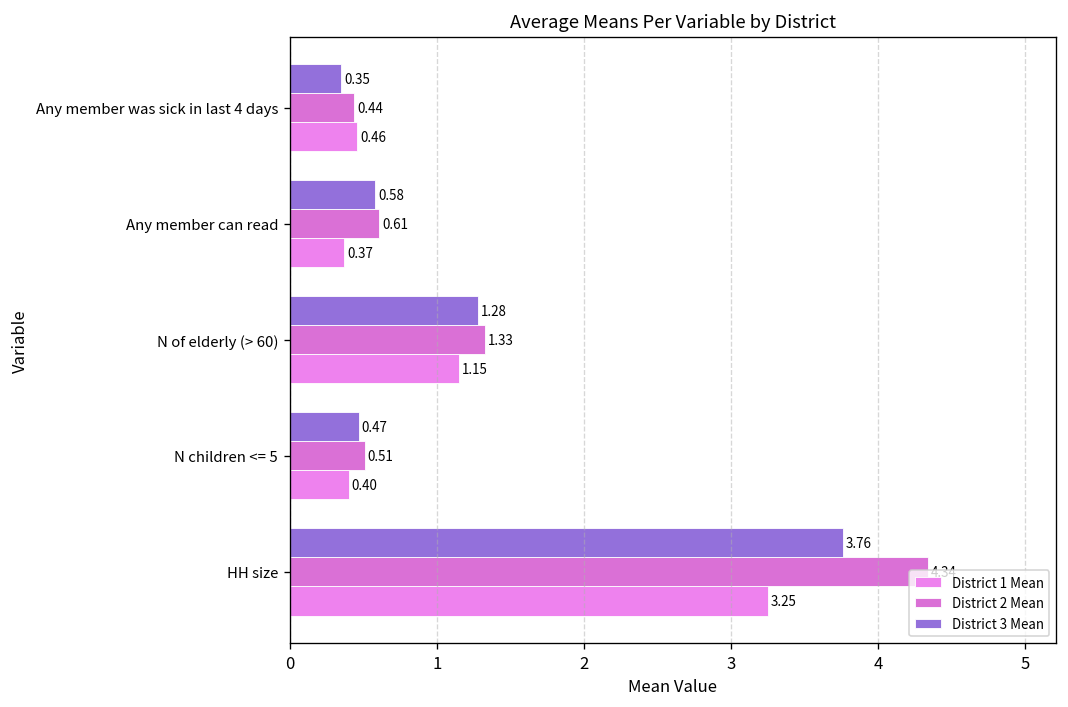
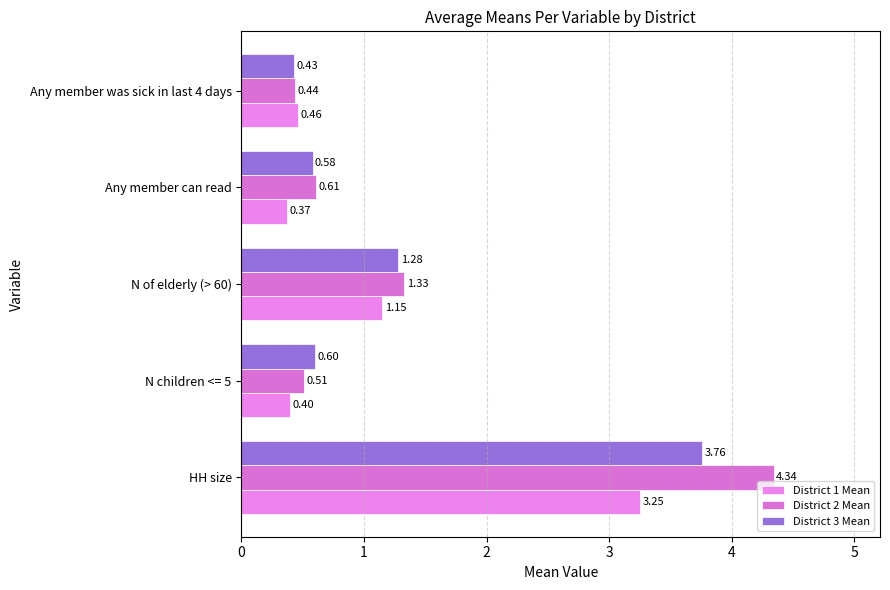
  {
    "District 3 Mean": {
-     "Any member was sick in last 4 days": 0.35,
+     "Any member was sick in last 4 days": 0.43,
      "Any member can read": 0.58,
      "N of elderly (> 60)": 1.28,
-     "N children <= 5": 0.47,
+     "N children <= 5": 0.60,
      "HH size": 3.76
    }
  }
